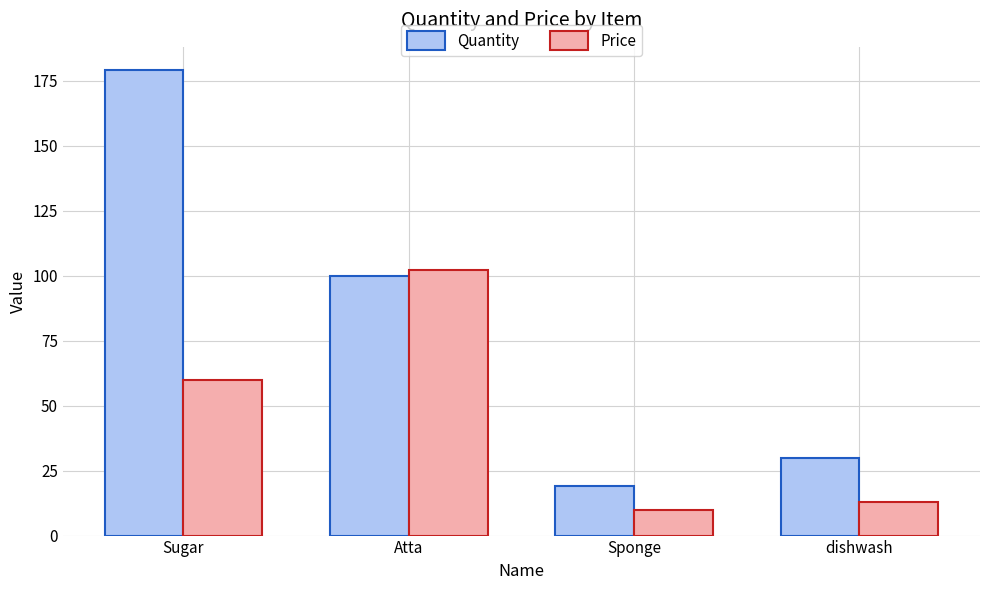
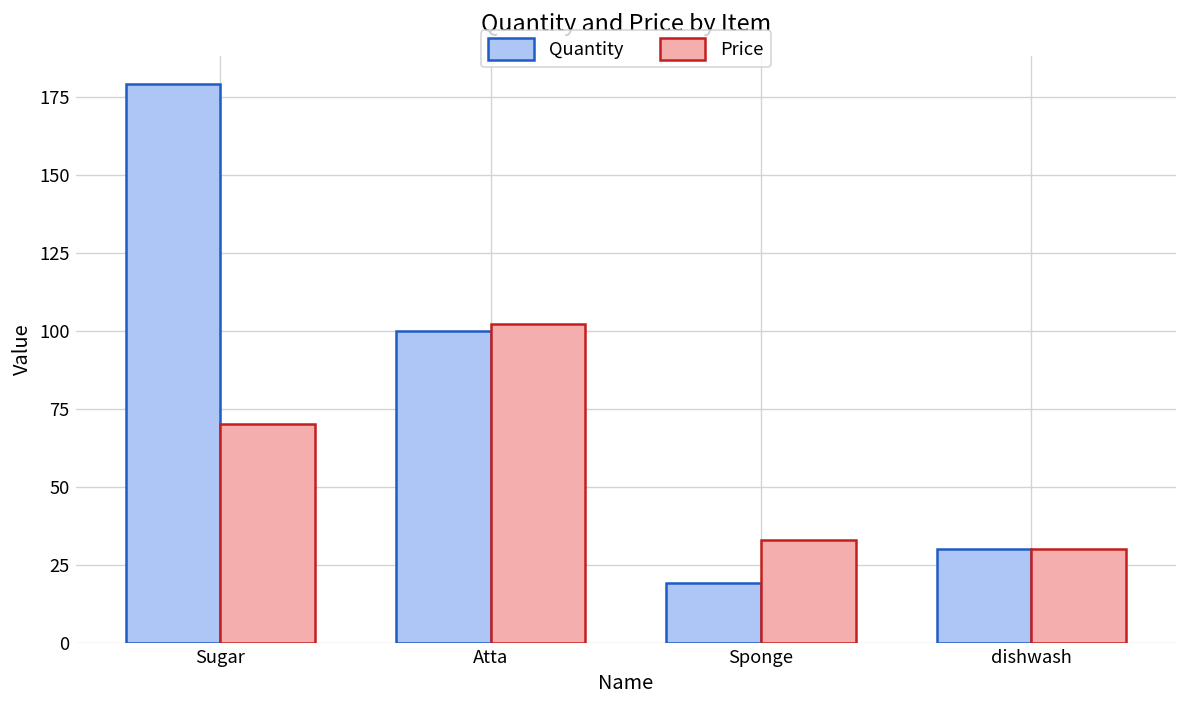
  {
    "Quantity": {
      "Sugar": 179,
      "Atta": 100,
      "Sponge": 19,
      "dishwash": 30
    },
    "Price": {
-     "Sugar": 60,
+     "Sugar": 70,
      "Atta": 102,
-     "Sponge": 10,
-     "dishwash": 13
+     "Sponge": 33,
+     "dishwash": 30
    }
  }
